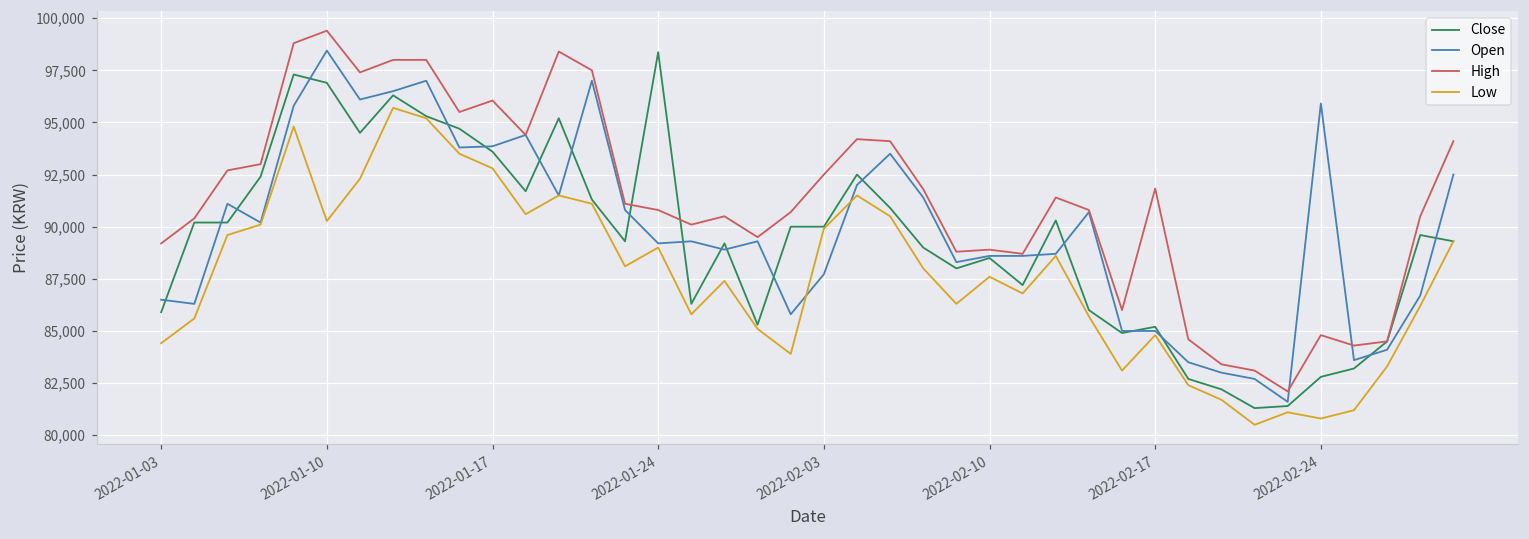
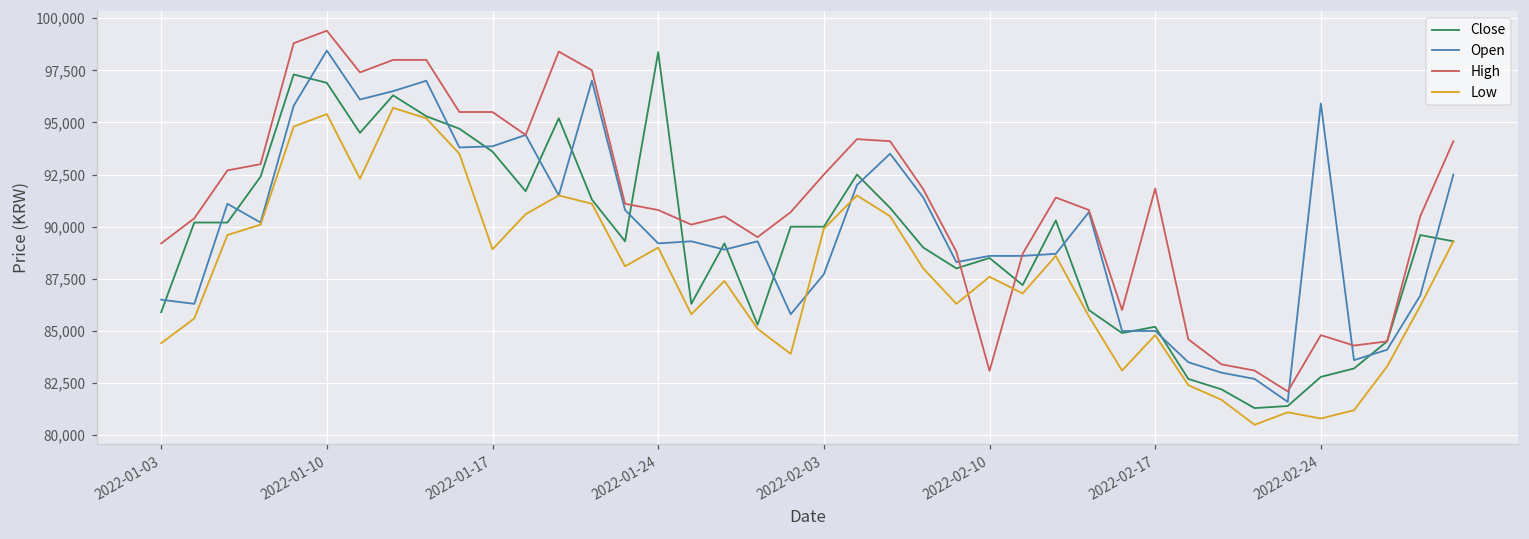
  {
    "Close": {
      "2022-01-03": "85,900",
      "2022-01-10": "96,900",
      "2022-01-17": "93,600",
      "2022-01-24": "98,400",
      "2022-02-17": "85,200",
      "2022-02-24": "82,800"
    },
    "Open": {
      "2022-01-03": "86,500",
      "2022-01-10": "98,400",
      "2022-01-17": "93,900",
      "2022-01-24": "89,200",
      "2022-02-03": "87,700",
      "2022-02-17": "85,000",
      "2022-02-24": "95,900"
    },
    "High": {
      "2022-01-03": "89,200",
      "2022-01-10": "99,400",
-     "2022-01-17": "96,100",
+     "2022-01-17": "95,500",
      "2022-01-24": "90,800",
      "2022-02-03": "92,500",
-     "2022-02-10": "88,900",
+     "2022-02-10": "83,100",
      "2022-02-17": "91,800",
      "2022-02-24": "84,800"
    },
    "Low": {
      "2022-01-03": "84,400",
-     "2022-01-10": "90,300",
-     "2022-01-17": "92,800",
+     "2022-01-10": "95,400",
+     "2022-01-17": "88,900",
      "2022-01-24": "89,000",
      "2022-02-10": "87,600",
      "2022-02-17": "84,800",
      "2022-02-24": "80,800"
    }
  }
